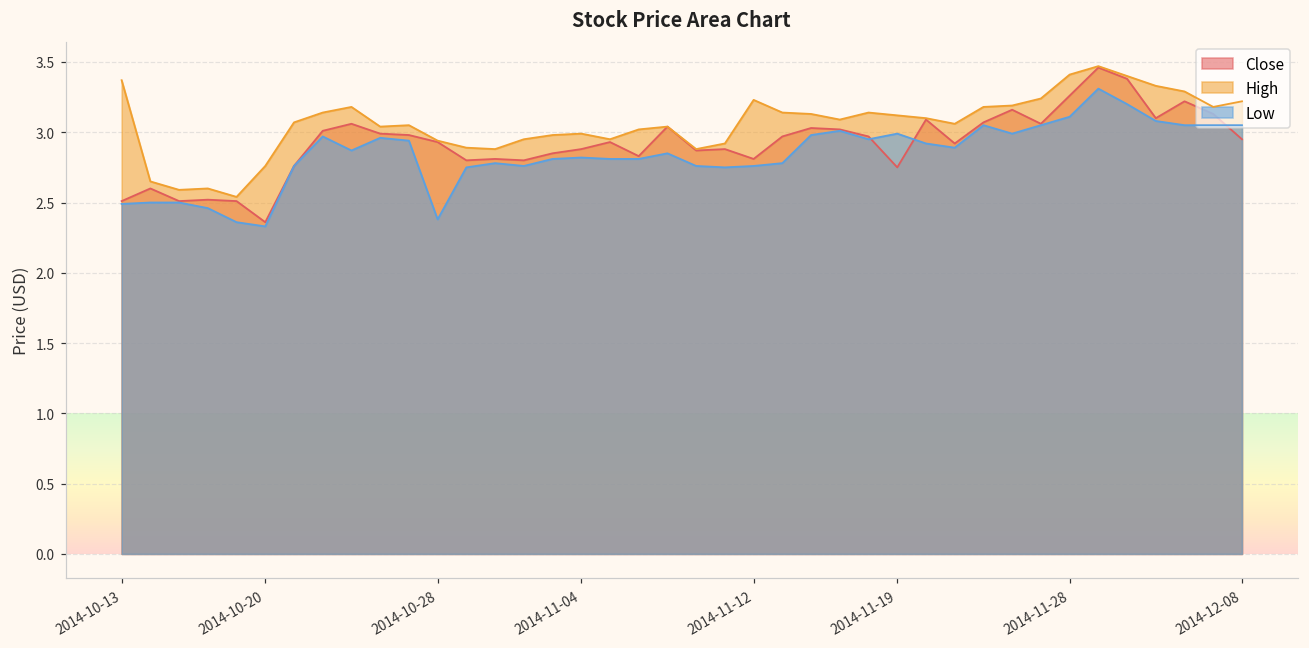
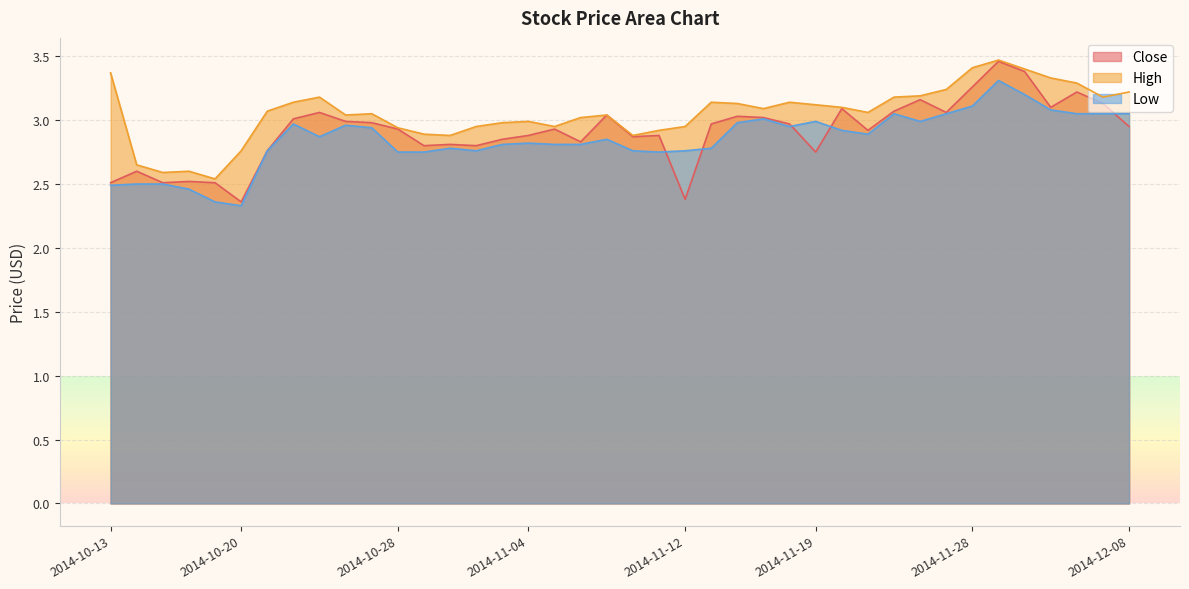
  {
    "Close": {
      "2014-10-13": 2.51,
      "2014-10-20": 2.36,
      "2014-11-04": 2.88,
-     "2014-11-12": 2.81,
+     "2014-11-12": 2.38,
      "2014-11-19": 2.75,
      "2014-11-28": 3.26,
      "2014-12-08": 2.95
    },
    "High": {
      "2014-10-13": 3.37,
      "2014-10-20": 2.76,
      "2014-11-04": 2.99,
-     "2014-11-12": 3.23,
+     "2014-11-12": 2.95,
      "2014-11-19": 3.12,
      "2014-11-28": 3.41
    },
    "Low": {
      "2014-10-13": 2.49,
      "2014-10-20": 2.33,
-     "2014-10-28": 2.38,
+     "2014-10-28": 2.75,
      "2014-11-04": 2.82,
      "2014-11-12": 2.76,
      "2014-11-19": 2.99,
      "2014-11-28": 3.11,
      "2014-12-08": 3.05
    }
  }
